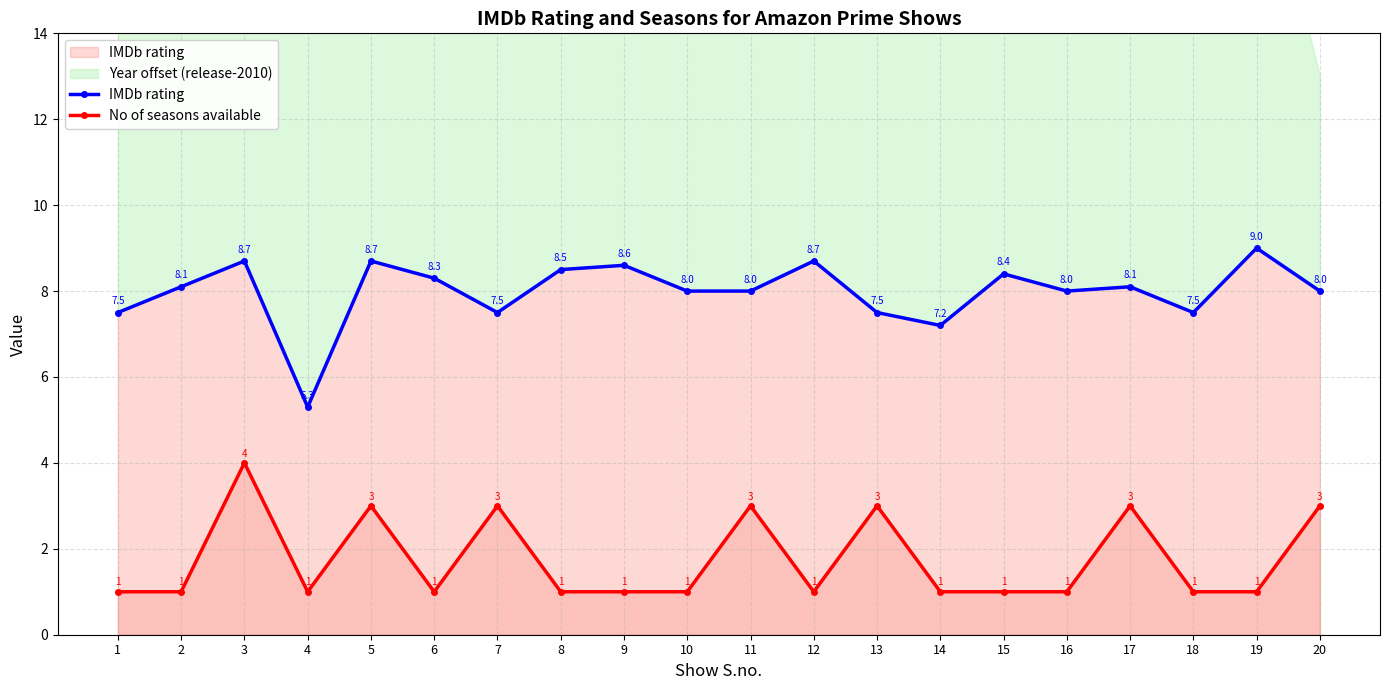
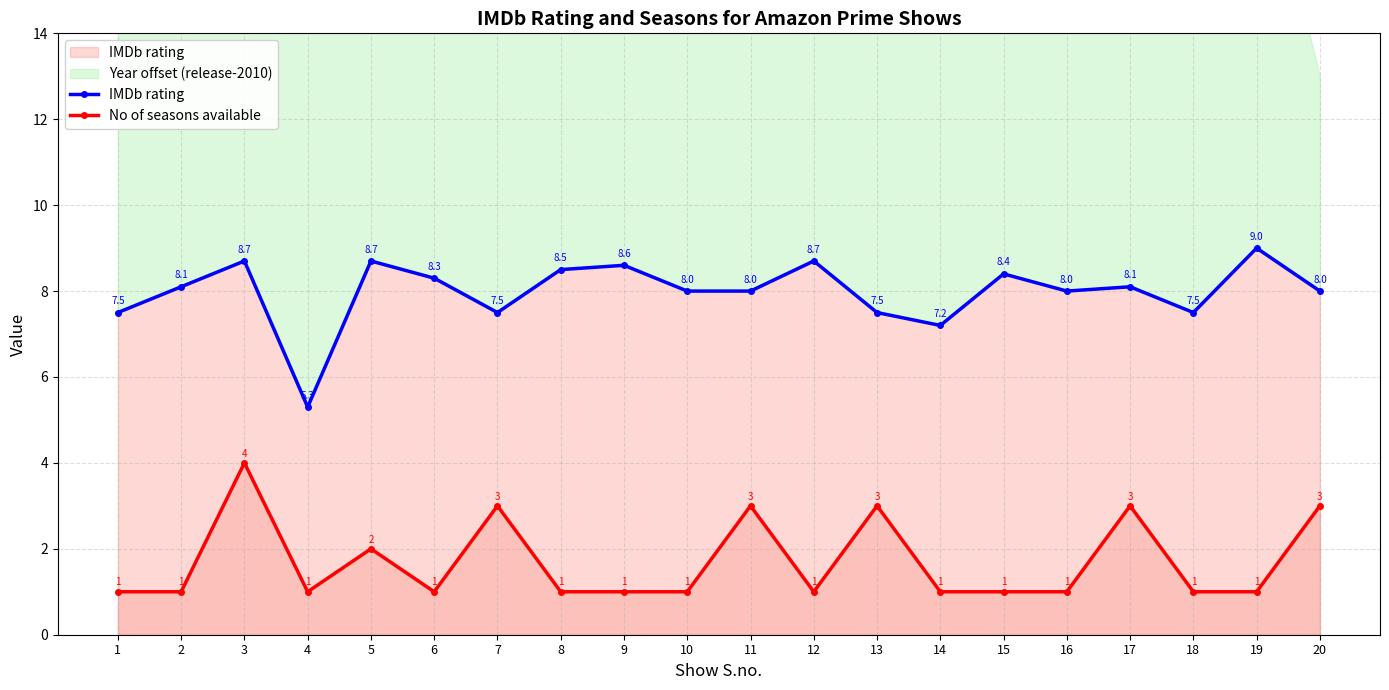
  {
    "No of seasons available": {
      "1": 1,
      "2": 1,
      "3": 4,
      "4": 1,
-     "5": 3,
+     "5": 2,
      "6": 1,
      "7": 3,
      "8": 1,
      "9": 1,
      "10": 1,
      "11": 3,
      "12": 1,
      "13": 3,
      "14": 1,
      "15": 1,
      "16": 1,
      "17": 3,
      "18": 1,
      "19": 1,
      "20": 3
    },
    "Year offset (release-2010)": {
      "20": 5.0
    }
  }
